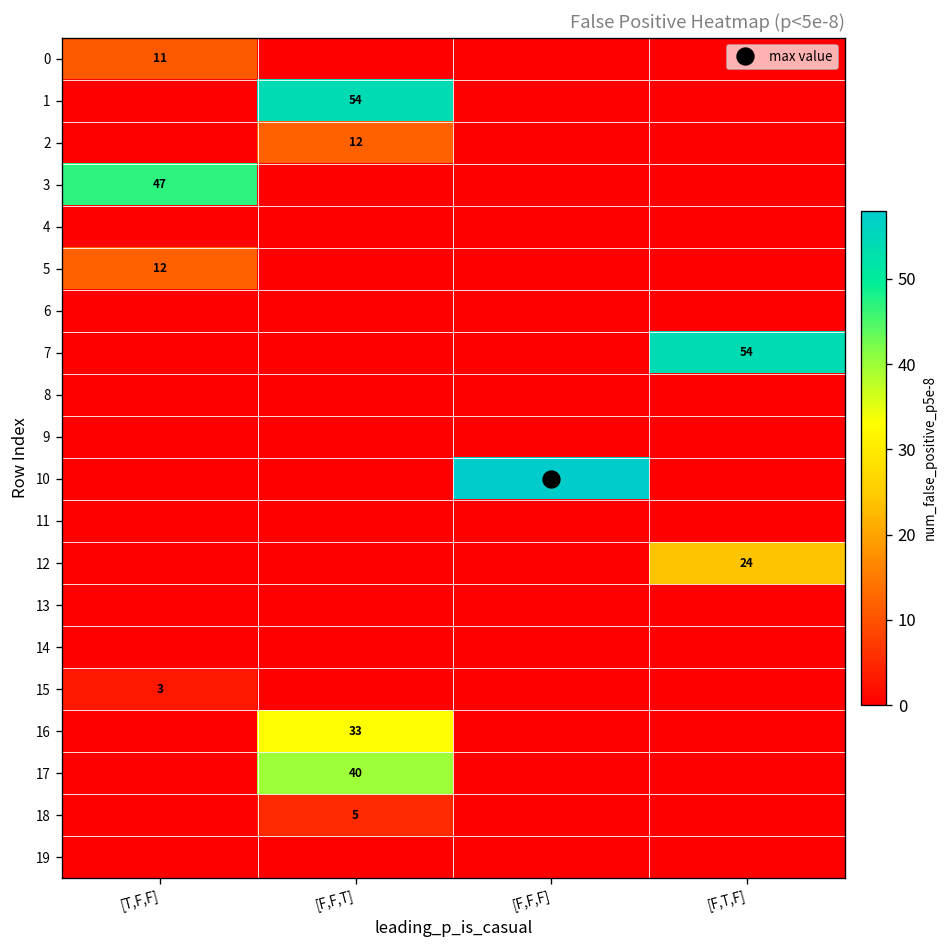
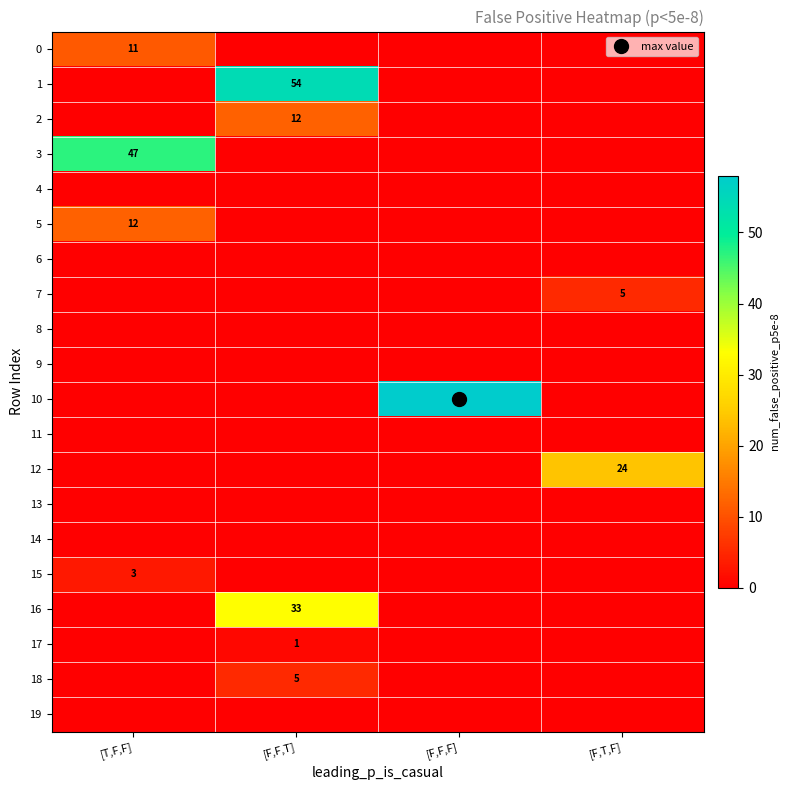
  {
    "0": {
      "[T,F,F]": 11
    },
    "1": {
      "[F,F,T]": 54
    },
    "2": {
      "[F,F,T]": 12
    },
    "3": {
      "[T,F,F]": 47
    },
    "5": {
      "[T,F,F]": 12
    },
    "7": {
-     "[F,T,F]": 54
+     "[F,T,F]": 5
    },
    "12": {
      "[F,T,F]": 24
    },
    "15": {
      "[T,F,F]": 3
    },
    "16": {
      "[F,F,T]": 33
    },
    "17": {
-     "[F,F,T]": 40
+     "[F,F,T]": 1
    },
    "18": {
      "[F,F,T]": 5
    }
  }
